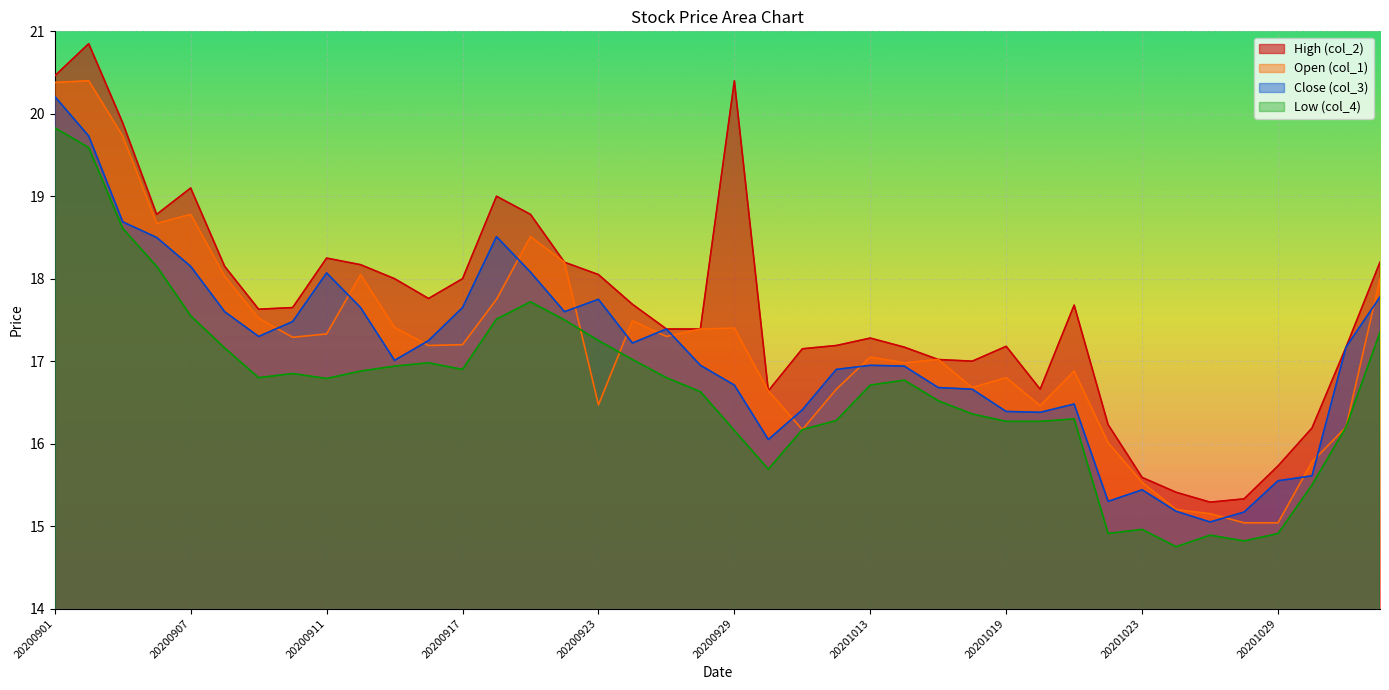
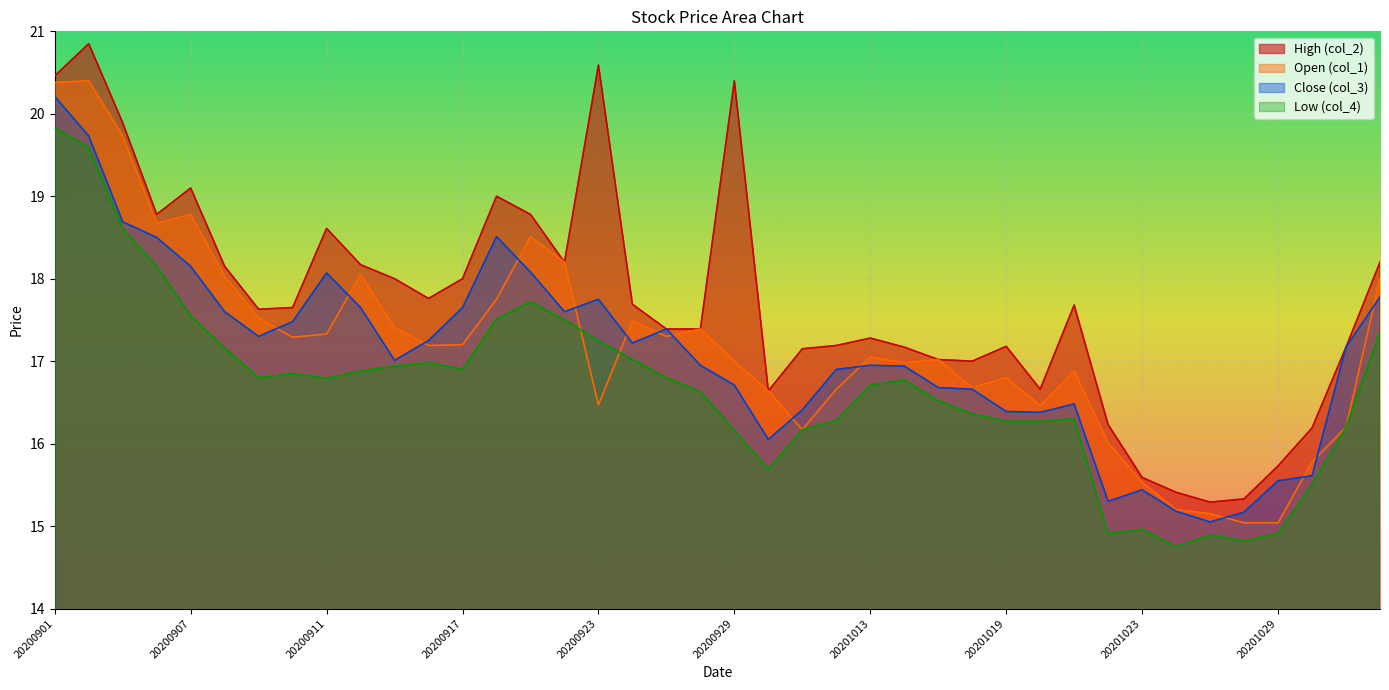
  {
    "High (col_2)": {
      "20200901": 20.5,
      "20200907": 19.1,
-     "20200911": 18.3,
+     "20200911": 18.6,
      "20200917": 18.0,
-     "20200923": 18.1,
+     "20200923": 20.6,
      "20200929": 20.4,
      "20201013": 17.3,
      "20201019": 17.2,
      "20201023": 15.6,
      "20201029": 15.7
    },
    "Open (col_1)": {
      "20200901": 20.4,
      "20200907": 18.8,
      "20200911": 17.3,
      "20200917": 17.2,
      "20200923": 16.5,
-     "20200929": 17.4,
+     "20200929": 17.0,
      "20201013": 17.1,
      "20201019": 16.8,
      "20201023": 15.5,
      "20201029": 15.0
    },
    "Close (col_3)": {
      "20200901": 20.2,
      "20200907": 18.2,
      "20200911": 18.1,
      "20200917": 17.7,
      "20200923": 17.8,
      "20200929": 16.7,
      "20201013": 17.0,
      "20201019": 16.4,
      "20201023": 15.4,
      "20201029": 15.6
    },
    "Low (col_4)": {
      "20200901": 19.8,
      "20200907": 17.6,
      "20200911": 16.8,
      "20200917": 16.9,
      "20200923": 17.3,
      "20200929": 16.2,
      "20201013": 16.7,
      "20201019": 16.3,
      "20201023": 15.0,
      "20201029": 14.9
    }
  }
